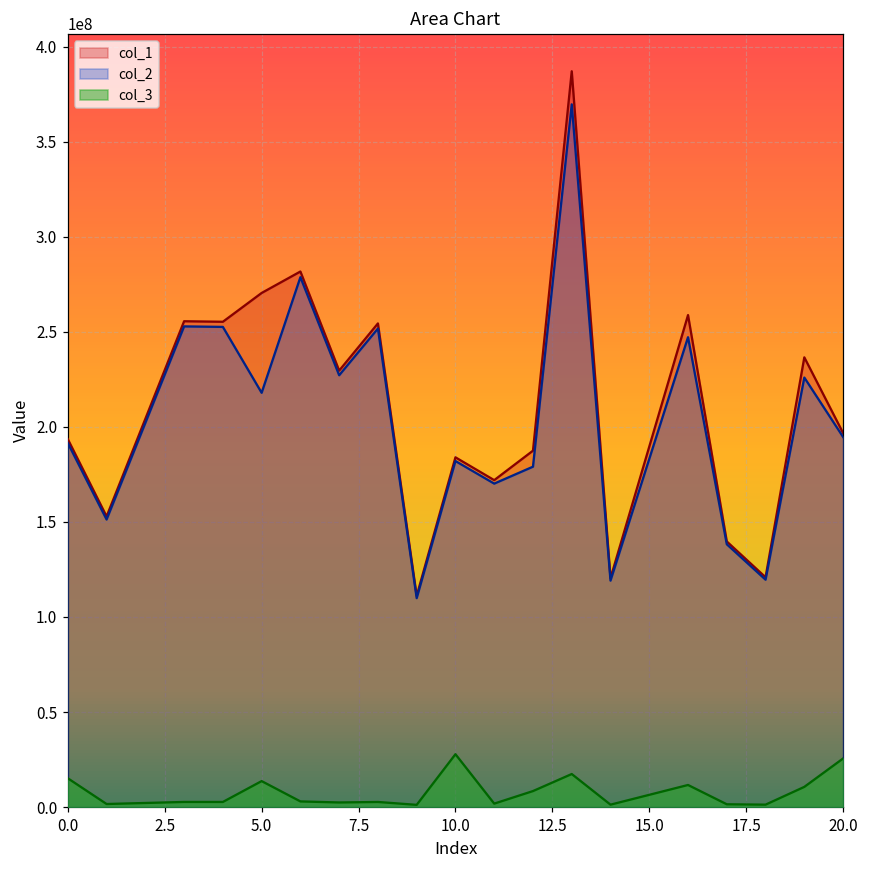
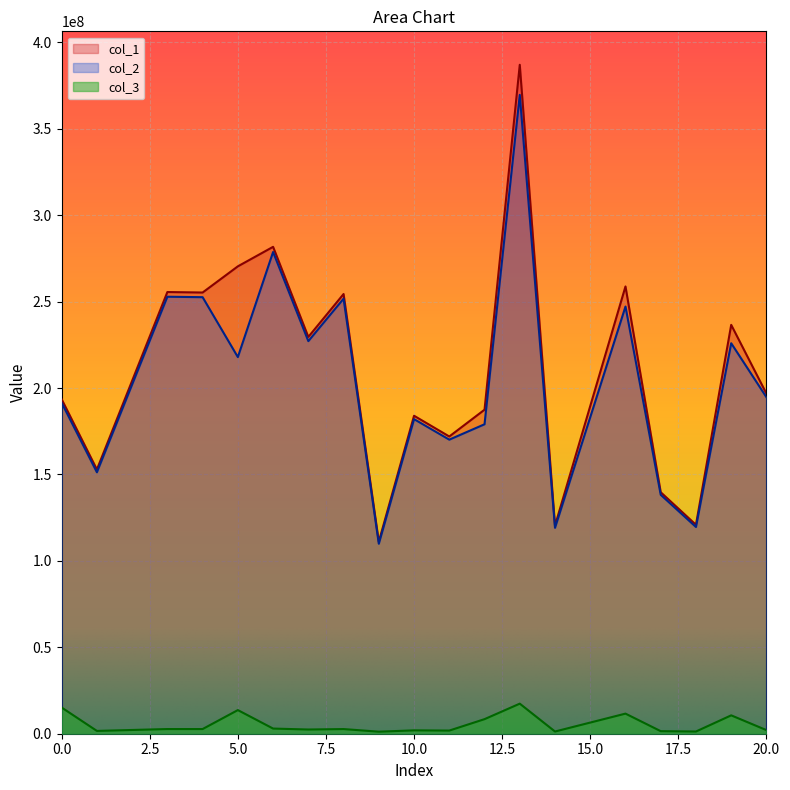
  {
    "col_1": {
      "0.0": 194000000,
      "5.0": 270000000,
      "10.0": 184000000,
      "20.0": 197000000
    },
    "col_2": {
      "0.0": 191000000,
      "5.0": 218000000,
      "10.0": 182000000,
      "20.0": 195000000
    },
    "col_3": {
      "0.0": 15000000,
      "5.0": 14000000,
-     "10.0": 28000000,
-     "20.0": 26000000
+     "10.0": 2000000,
+     "20.0": 2000000
    }
  }
